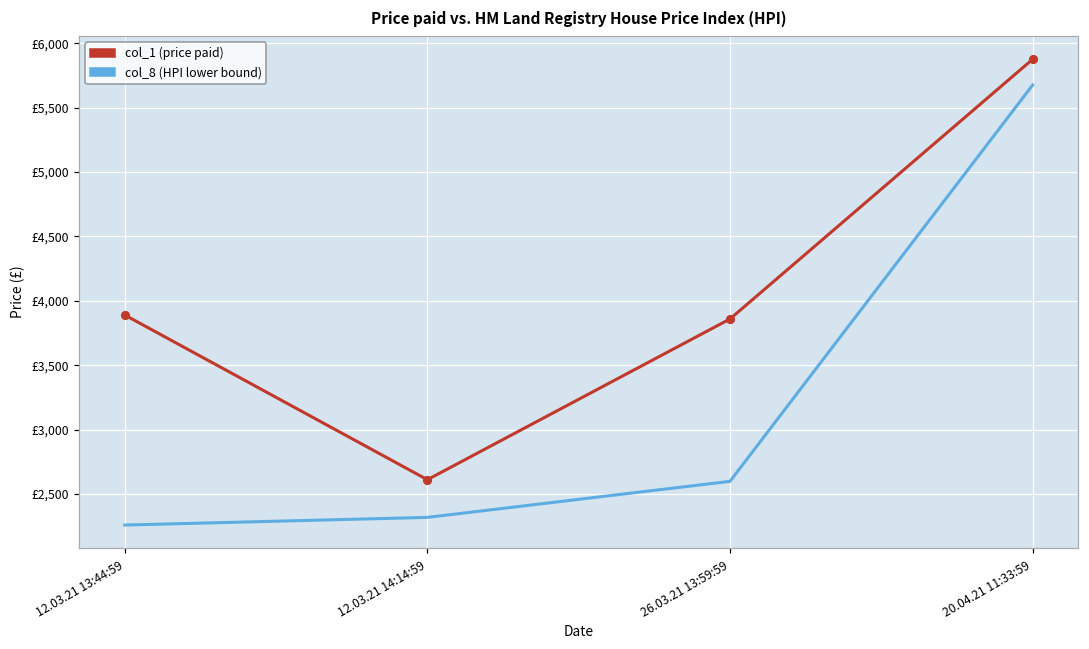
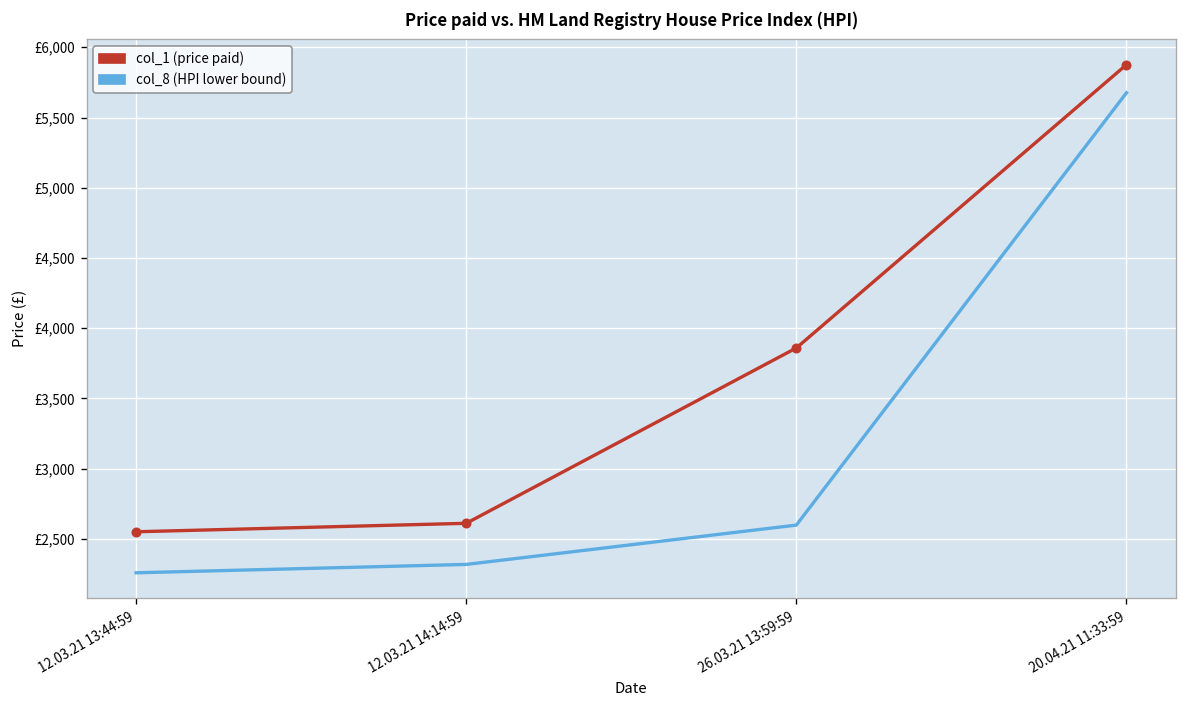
  {
    "col_1 (price paid)": {
-     "12.03.21 13:44:59": "£3,890",
+     "12.03.21 13:44:59": "£2,550",
      "12.03.21 14:14:59": "£2,610",
      "26.03.21 13:59:59": "£3,860",
      "20.04.21 11:33:59": "£5,880"
    },
    "col_8 (HPI lower bound)": {
      "12.03.21 13:44:59": "£2,260",
      "12.03.21 14:14:59": "£2,320",
      "26.03.21 13:59:59": "£2,600",
      "20.04.21 11:33:59": "£5,680"
    }
  }
